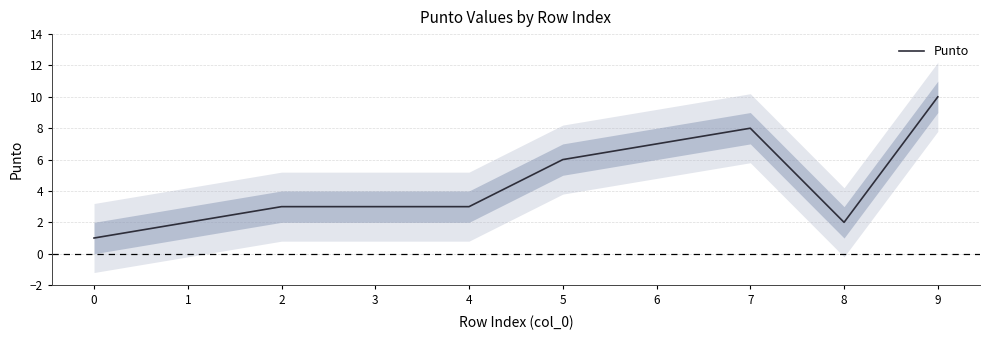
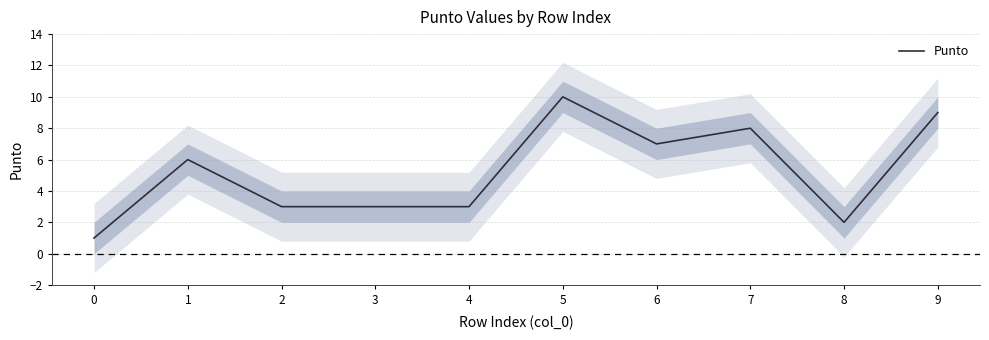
  {
    "Punto": {
      "0": 1,
-     "1": 2,
+     "1": 6,
      "2": 3,
      "3": 3,
      "4": 3,
-     "5": 6,
+     "5": 10,
      "6": 7,
      "7": 8,
      "8": 2,
-     "9": 10
+     "9": 9
    }
  }
